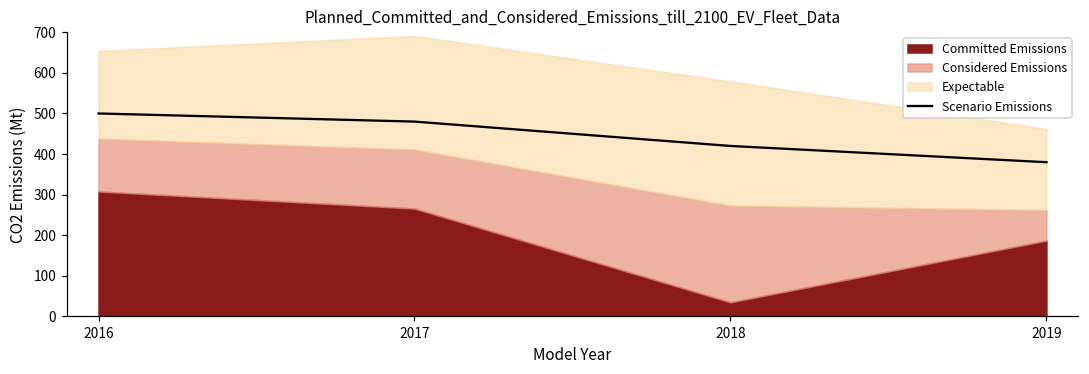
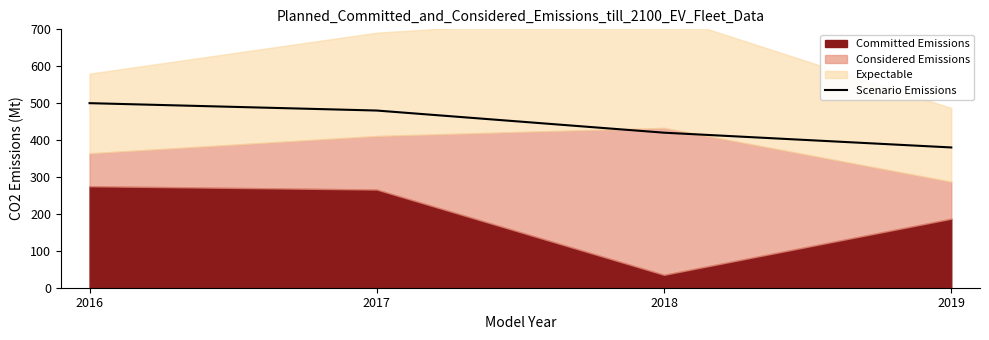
  {
    "Committed Emissions": {
-     "2016": 310,
+     "2016": 280,
      "2017": 270,
      "2018": 40,
      "2019": 190
    },
    "Scenario Emissions": {
      "2016": 500,
      "2017": 480,
      "2018": 420,
      "2019": 380
    },
    "Considered Emissions": {
-     "2016": 130,
+     "2016": 90,
      "2017": 150,
-     "2018": 240,
-     "2019": 80
+     "2018": 400,
+     "2019": 100
    },
    "Expectable": {
      "2016": 220,
      "2017": 280,
      "2019": 200
    }
  }
